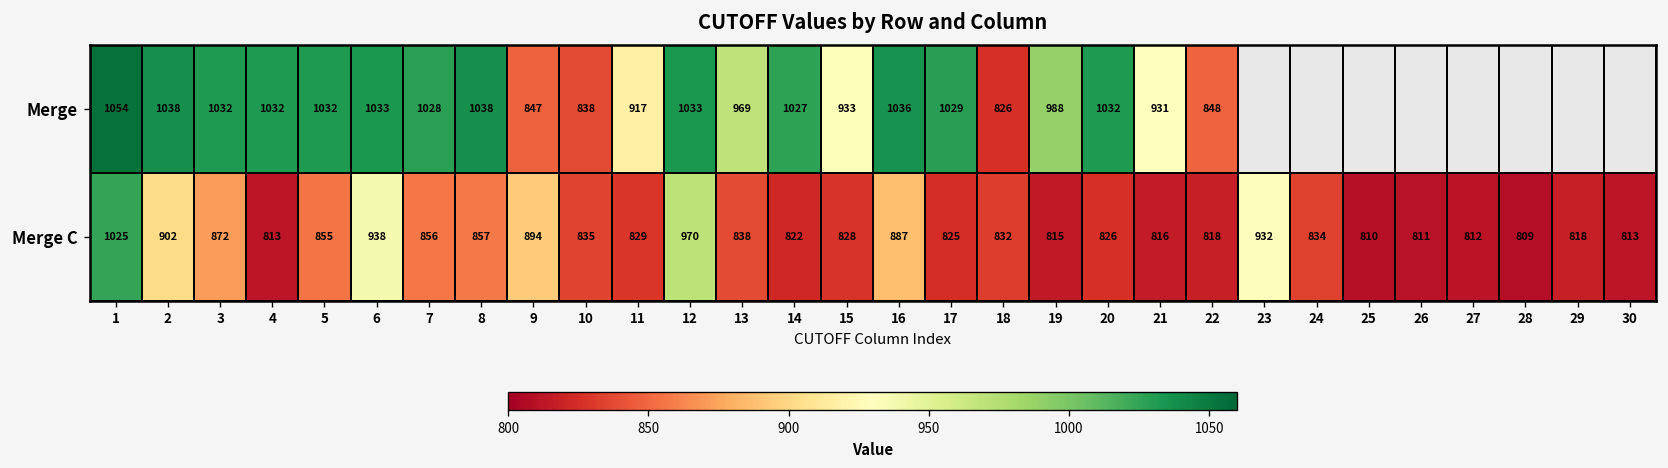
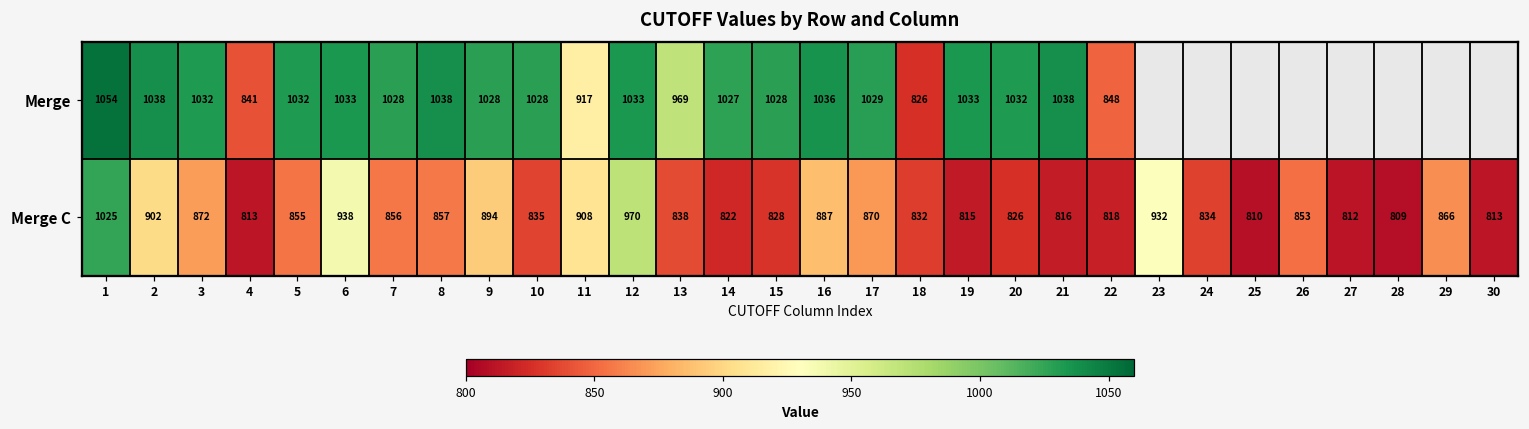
  {
    "Merge": {
      "1": 1054,
      "2": 1038,
      "3": 1032,
-     "4": 1032,
+     "4": 841,
      "5": 1032,
      "6": 1033,
      "7": 1028,
      "8": 1038,
-     "9": 847,
-     "10": 838,
+     "9": 1028,
+     "10": 1028,
      "11": 917,
      "12": 1033,
      "13": 969,
      "14": 1027,
-     "15": 933,
+     "15": 1028,
      "16": 1036,
      "17": 1029,
      "18": 826,
-     "19": 988,
+     "19": 1033,
      "20": 1032,
-     "21": 931,
+     "21": 1038,
      "22": 848
    },
    "Merge C": {
      "1": 1025,
      "2": 902,
      "3": 872,
      "4": 813,
      "5": 855,
      "6": 938,
      "7": 856,
      "8": 857,
      "9": 894,
      "10": 835,
-     "11": 829,
+     "11": 908,
      "12": 970,
      "13": 838,
      "14": 822,
      "15": 828,
      "16": 887,
-     "17": 825,
+     "17": 870,
      "18": 832,
      "19": 815,
      "20": 826,
      "21": 816,
      "22": 818,
      "23": 932,
      "24": 834,
      "25": 810,
-     "26": 811,
+     "26": 853,
      "27": 812,
      "28": 809,
-     "29": 818,
+     "29": 866,
      "30": 813
    }
  }
